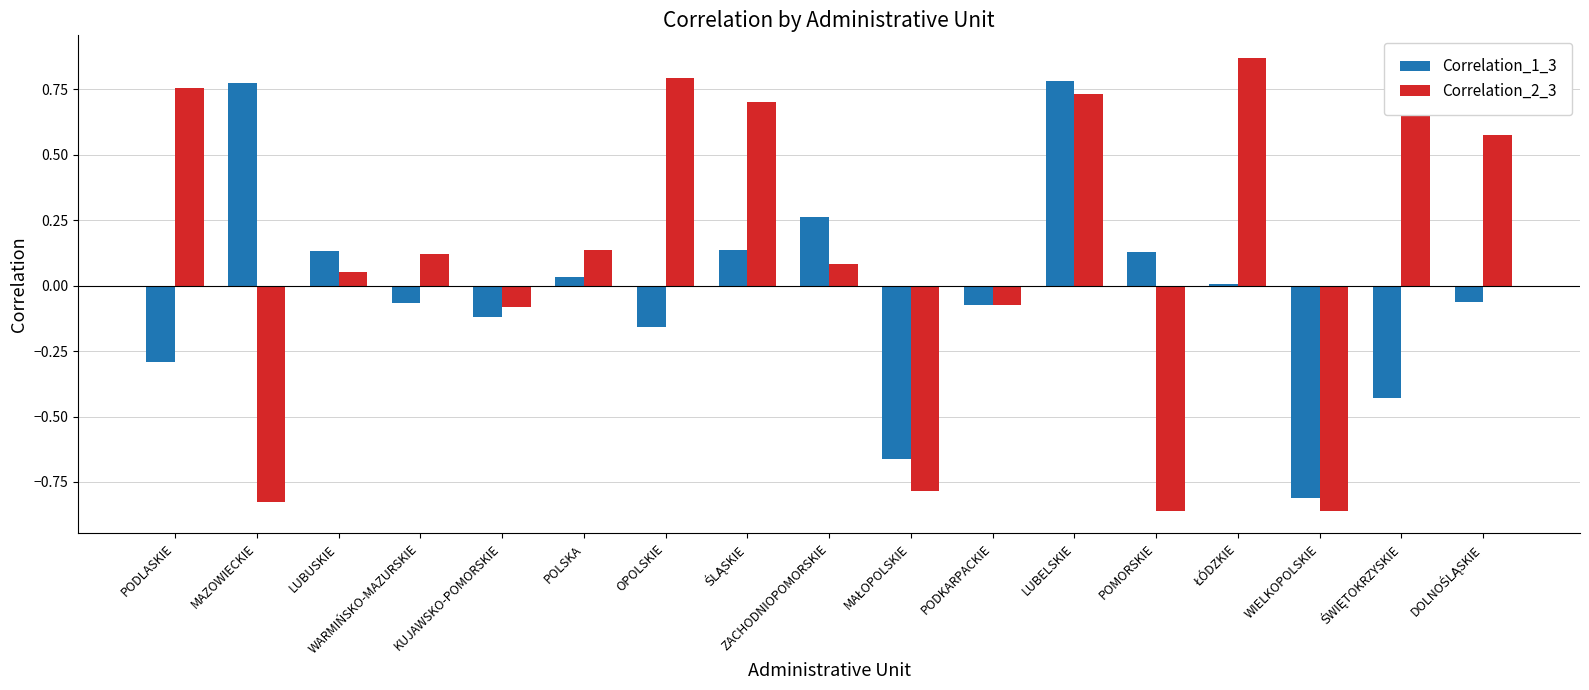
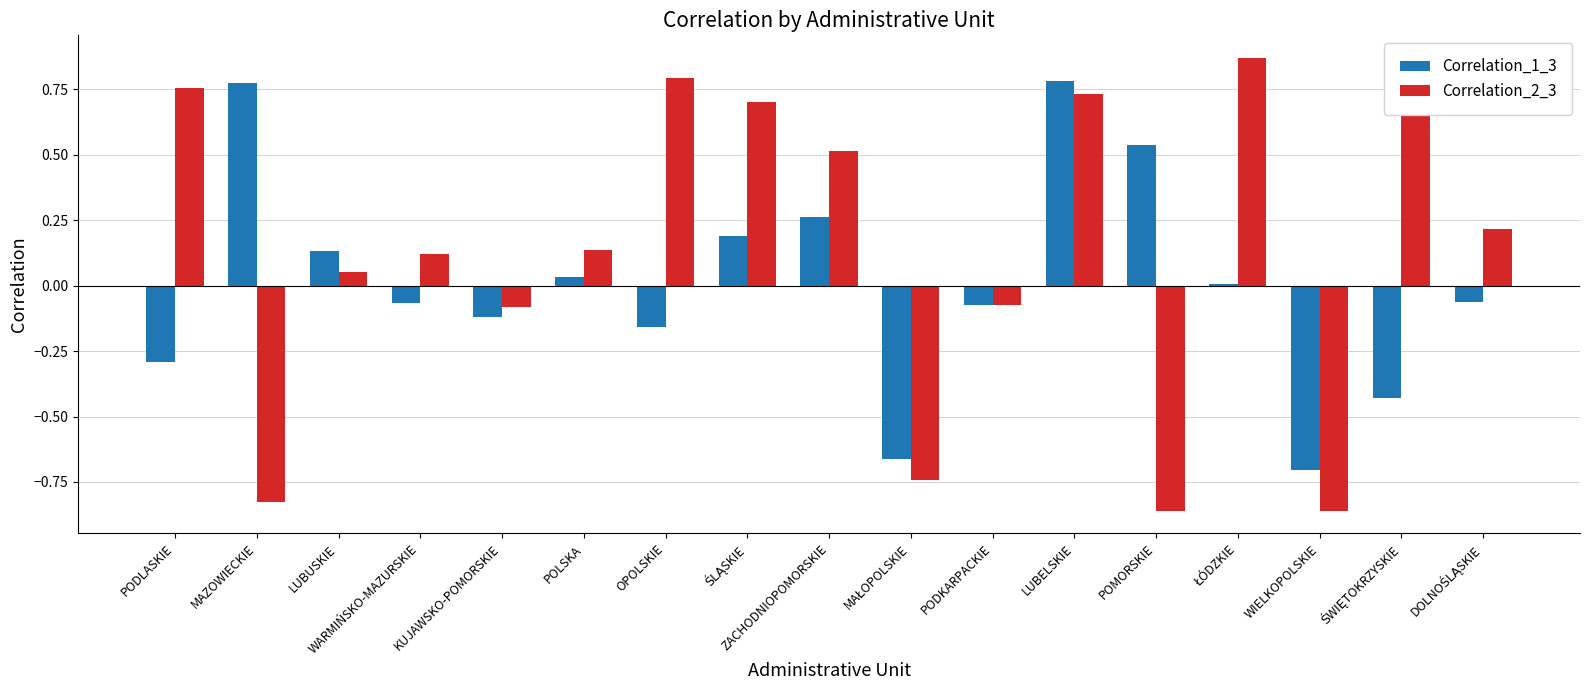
  {
    "Correlation_1_3": {
      "PODLASKIE": -0.29,
      "MAZOWIECKIE": 0.78,
      "LUBUSKIE": 0.13,
      "WARMIŃSKO-MAZURSKIE": -0.07,
      "KUJAWSKO-POMORSKIE": -0.12,
      "POLSKA": 0.03,
      "OPOLSKIE": -0.16,
-     "ŚLĄSKIE": 0.14,
+     "ŚLĄSKIE": 0.19,
      "ZACHODNIOPOMORSKIE": 0.26,
      "MAŁOPOLSKIE": -0.66,
      "PODKARPACKIE": -0.07,
      "LUBELSKIE": 0.78,
-     "POMORSKIE": 0.13,
-     "WIELKOPOLSKIE": -0.81,
+     "POMORSKIE": 0.54,
+     "WIELKOPOLSKIE": -0.70,
      "ŚWIĘTOKRZYSKIE": -0.43,
      "DOLNOŚLĄSKIE": -0.06
    },
    "Correlation_2_3": {
      "PODLASKIE": 0.75,
      "MAZOWIECKIE": -0.83,
      "LUBUSKIE": 0.05,
      "WARMIŃSKO-MAZURSKIE": 0.12,
      "KUJAWSKO-POMORSKIE": -0.08,
      "POLSKA": 0.14,
      "OPOLSKIE": 0.79,
      "ŚLĄSKIE": 0.70,
-     "ZACHODNIOPOMORSKIE": 0.08,
-     "MAŁOPOLSKIE": -0.78,
+     "ZACHODNIOPOMORSKIE": 0.51,
+     "MAŁOPOLSKIE": -0.74,
      "PODKARPACKIE": -0.07,
      "LUBELSKIE": 0.73,
      "POMORSKIE": -0.86,
      "ŁÓDZKIE": 0.87,
      "WIELKOPOLSKIE": -0.86,
-     "DOLNOŚLĄSKIE": 0.58
+     "DOLNOŚLĄSKIE": 0.22
    }
  }
